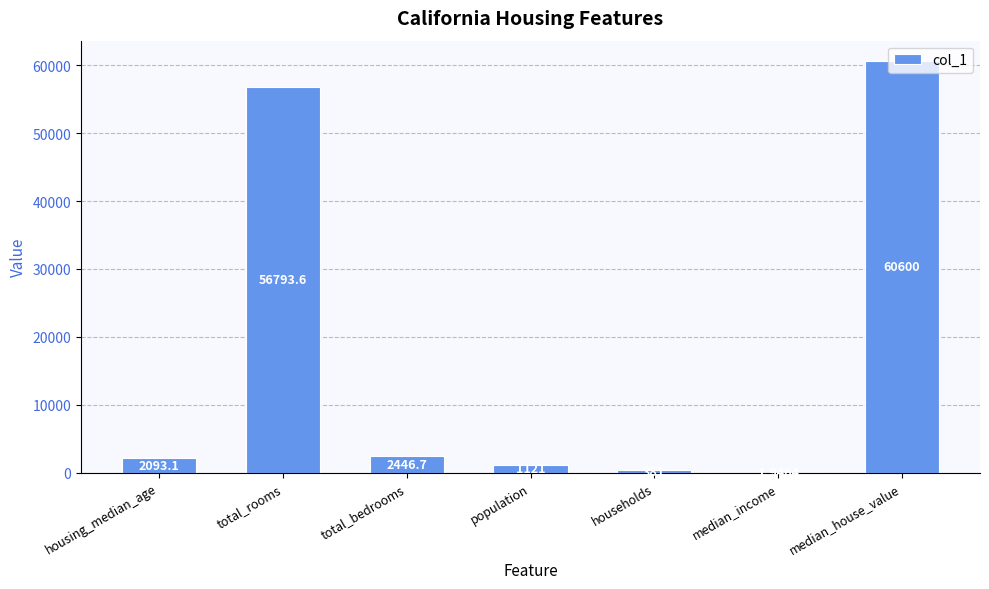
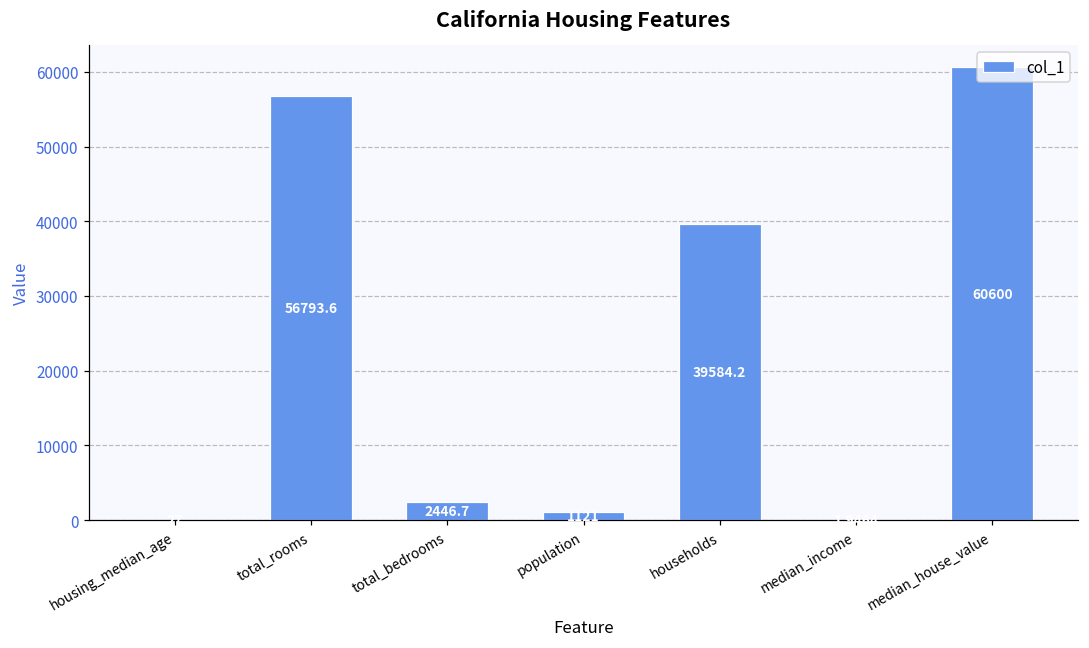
  {
-   "housing_median_age": 2000,
+   "housing_median_age": 0,
    "population": 1000,
-   "households": 0
+   "households": 40000
  }
